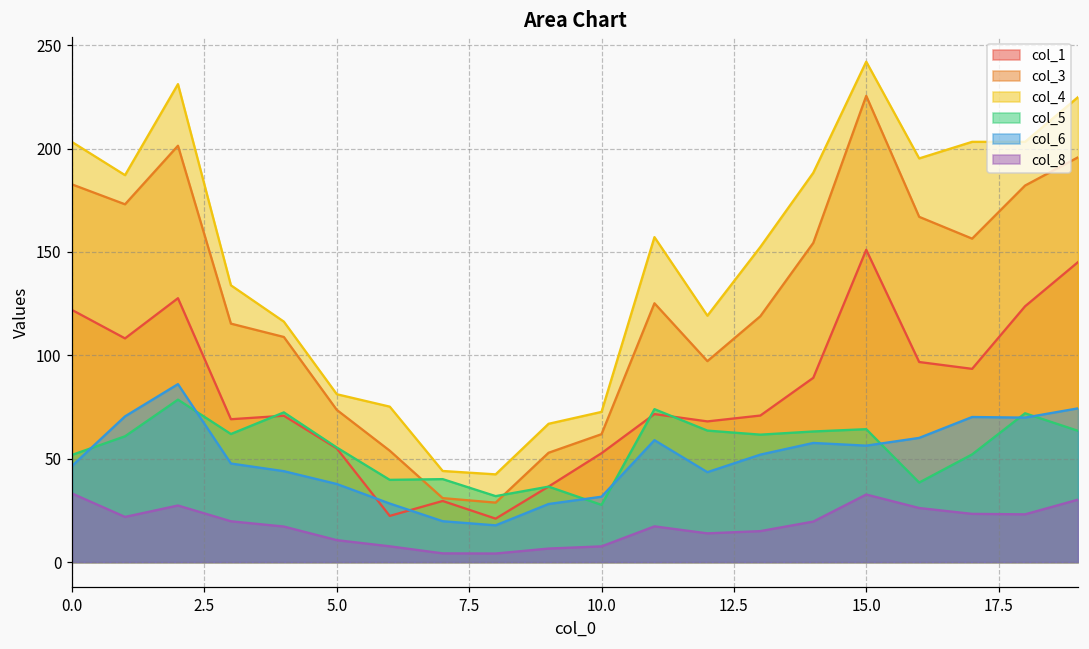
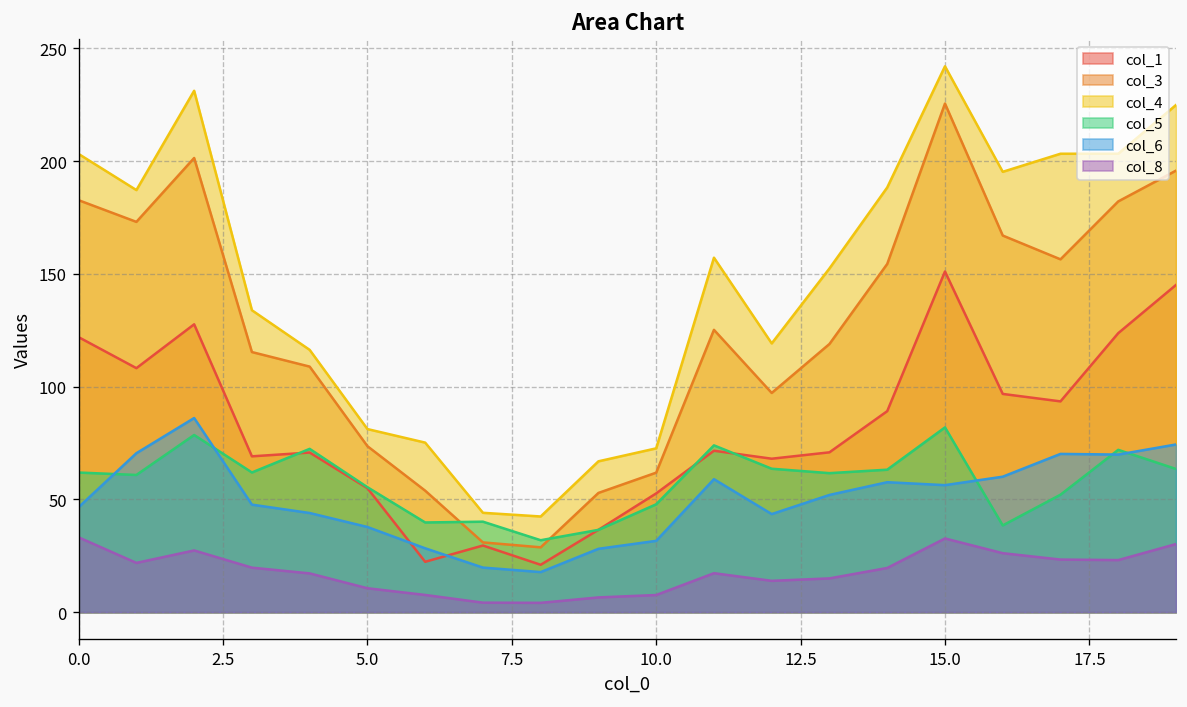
  {
    "col_5": {
-     "0.0": 52,
-     "10.0": 28,
-     "15.0": 64
+     "0.0": 62,
+     "10.0": 48,
+     "15.0": 82
    },
    "col_6": {
      "0.0": 47,
      "5.0": 38,
      "10.0": 32,
      "15.0": 56
    },
    "col_8": {
      "0.0": 33,
      "5.0": 11,
      "10.0": 8,
      "15.0": 33
    }
  }
